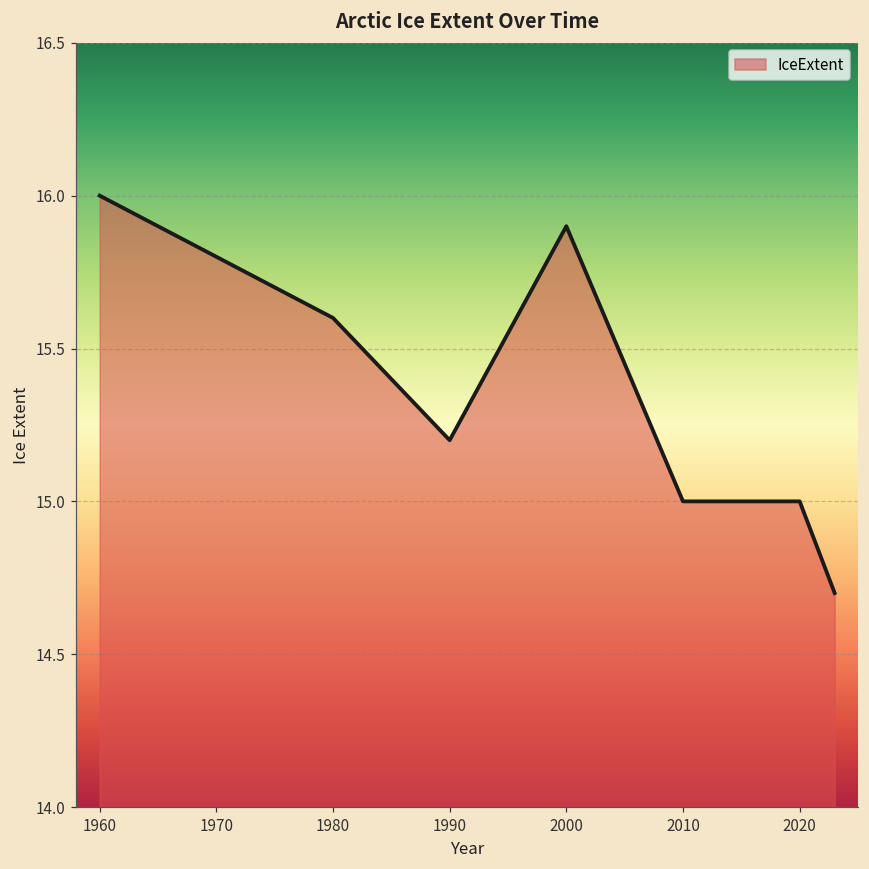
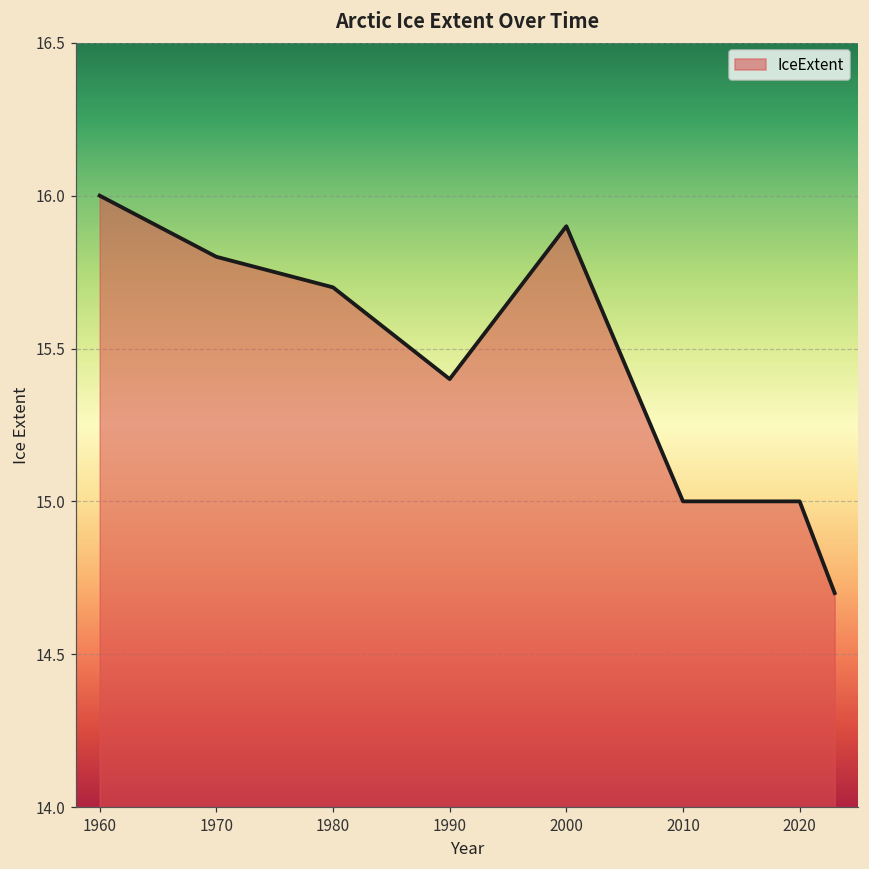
  {
    "1960": 16.0,
    "1970": 15.8,
-   "1980": 15.6,
-   "1990": 15.2,
+   "1980": 15.7,
+   "1990": 15.4,
    "2000": 15.9,
    "2010": 15.0,
    "2020": 15.0
  }
